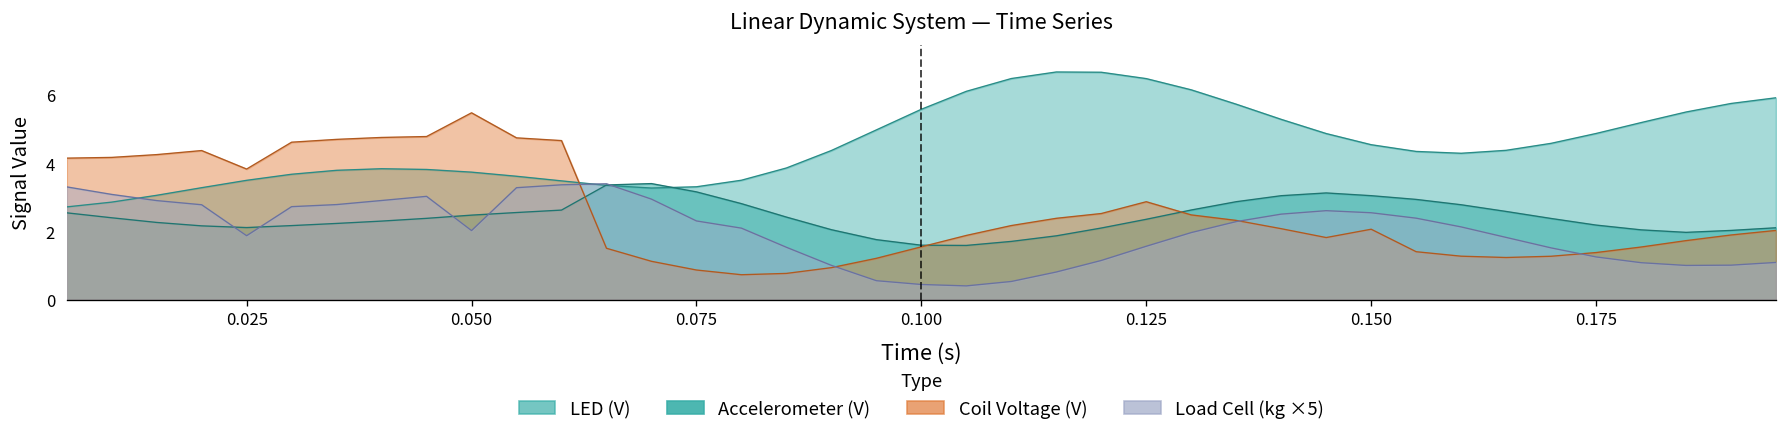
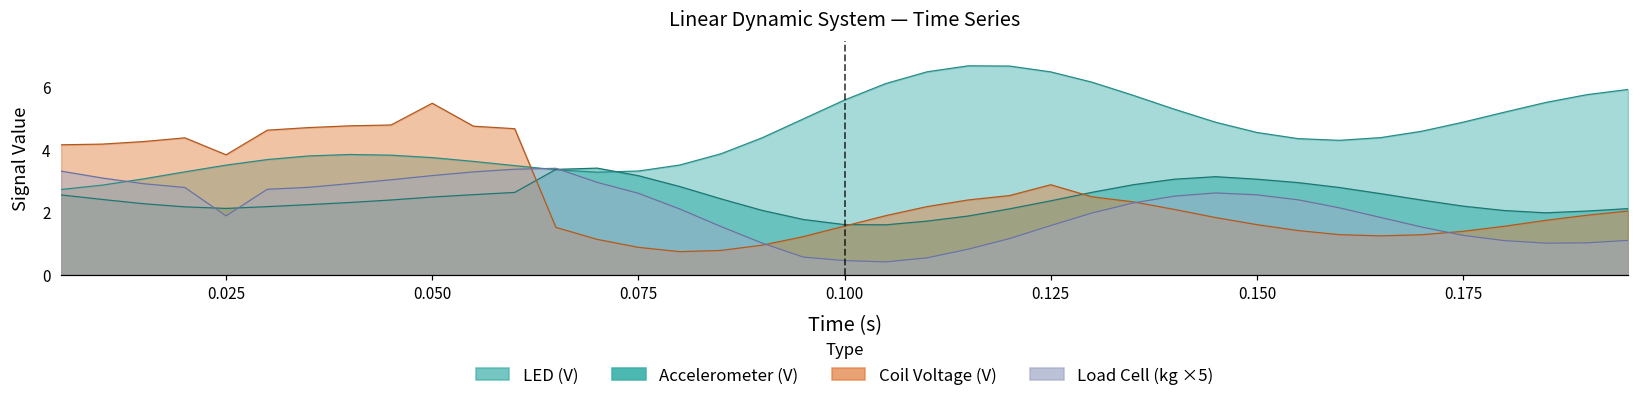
  {
    "Coil Voltage (V)": {
      "0.025": 3.8,
      "0.050": 5.5,
      "0.075": 0.9,
      "0.125": 2.9,
-     "0.150": 2.1,
+     "0.150": 1.6,
      "0.175": 1.4
    },
    "Load Cell (kg ×5)": {
      "0.025": 1.9,
-     "0.050": 2.0,
-     "0.075": 2.3,
+     "0.050": 3.2,
+     "0.075": 2.6,
      "0.100": 0.4,
      "0.125": 1.6,
      "0.150": 2.5,
      "0.175": 1.3
    }
  }
